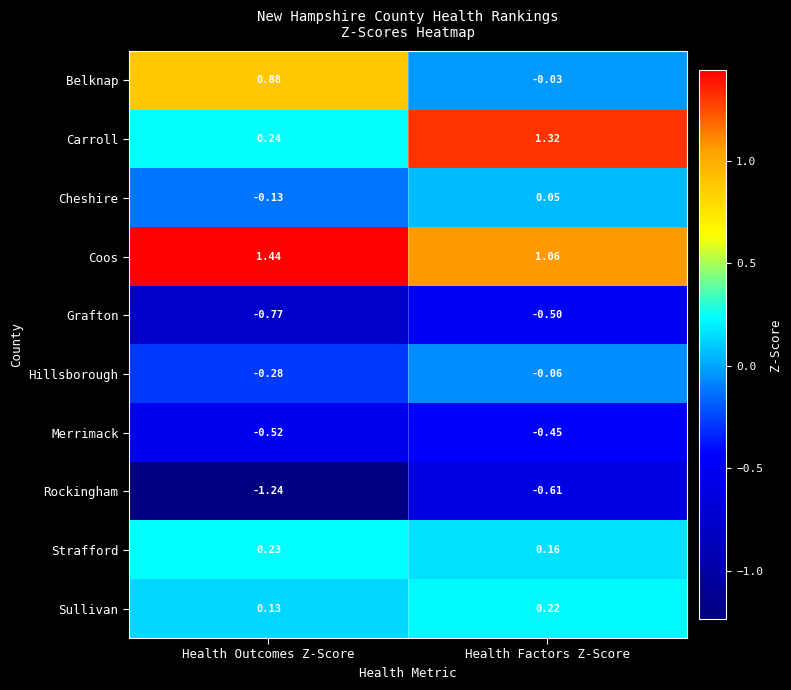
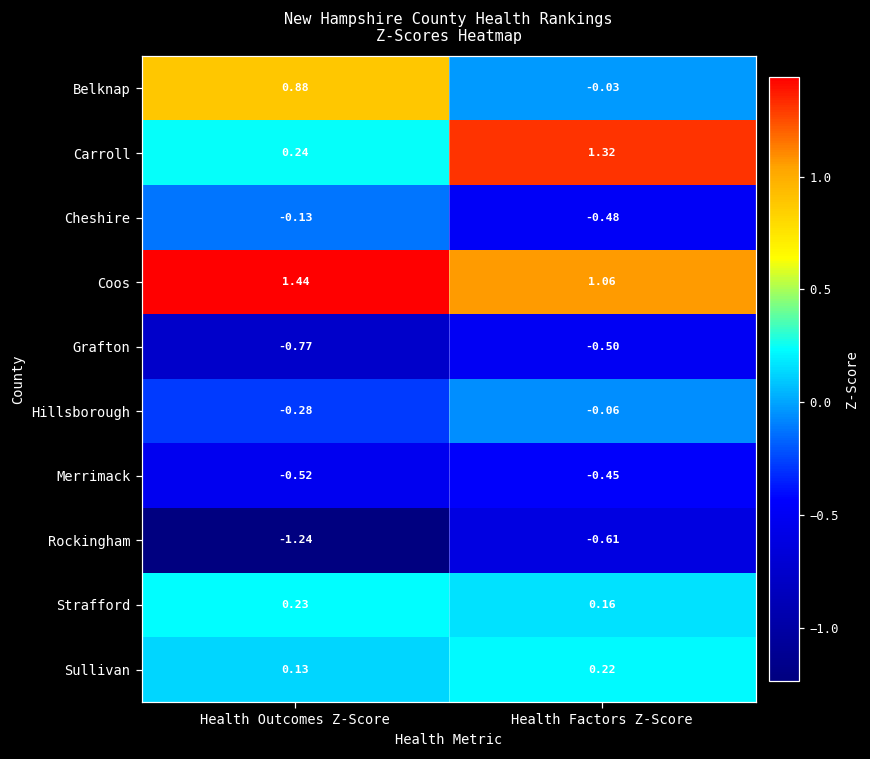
  {
    "Belknap": {
      "Health Outcomes Z-Score": 0.88,
      "Health Factors Z-Score": -0.03
    },
    "Carroll": {
      "Health Outcomes Z-Score": 0.24,
      "Health Factors Z-Score": 1.32
    },
    "Cheshire": {
      "Health Outcomes Z-Score": -0.13,
-     "Health Factors Z-Score": 0.05
+     "Health Factors Z-Score": -0.48
    },
    "Coos": {
      "Health Outcomes Z-Score": 1.44,
      "Health Factors Z-Score": 1.06
    },
    "Grafton": {
      "Health Outcomes Z-Score": -0.77,
      "Health Factors Z-Score": -0.50
    },
    "Hillsborough": {
      "Health Outcomes Z-Score": -0.28,
      "Health Factors Z-Score": -0.06
    },
    "Merrimack": {
      "Health Outcomes Z-Score": -0.52,
      "Health Factors Z-Score": -0.45
    },
    "Rockingham": {
      "Health Outcomes Z-Score": -1.24,
      "Health Factors Z-Score": -0.61
    },
    "Strafford": {
      "Health Outcomes Z-Score": 0.23,
      "Health Factors Z-Score": 0.16
    },
    "Sullivan": {
      "Health Outcomes Z-Score": 0.13,
      "Health Factors Z-Score": 0.22
    }
  }
